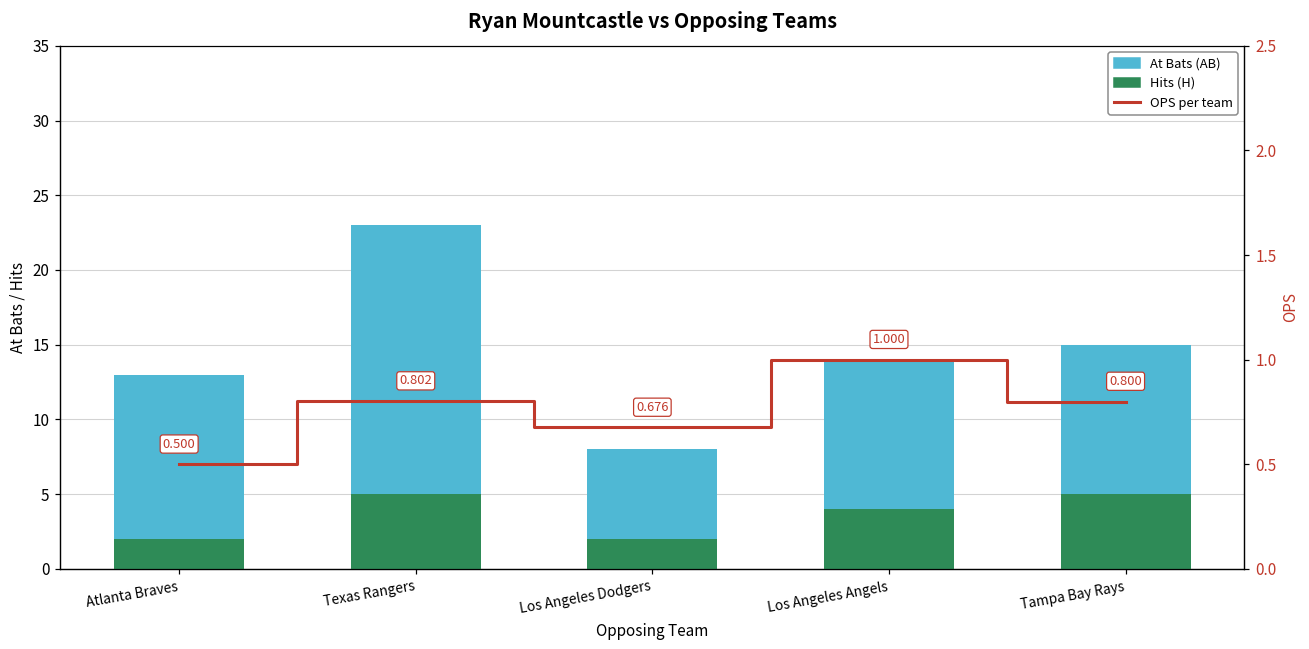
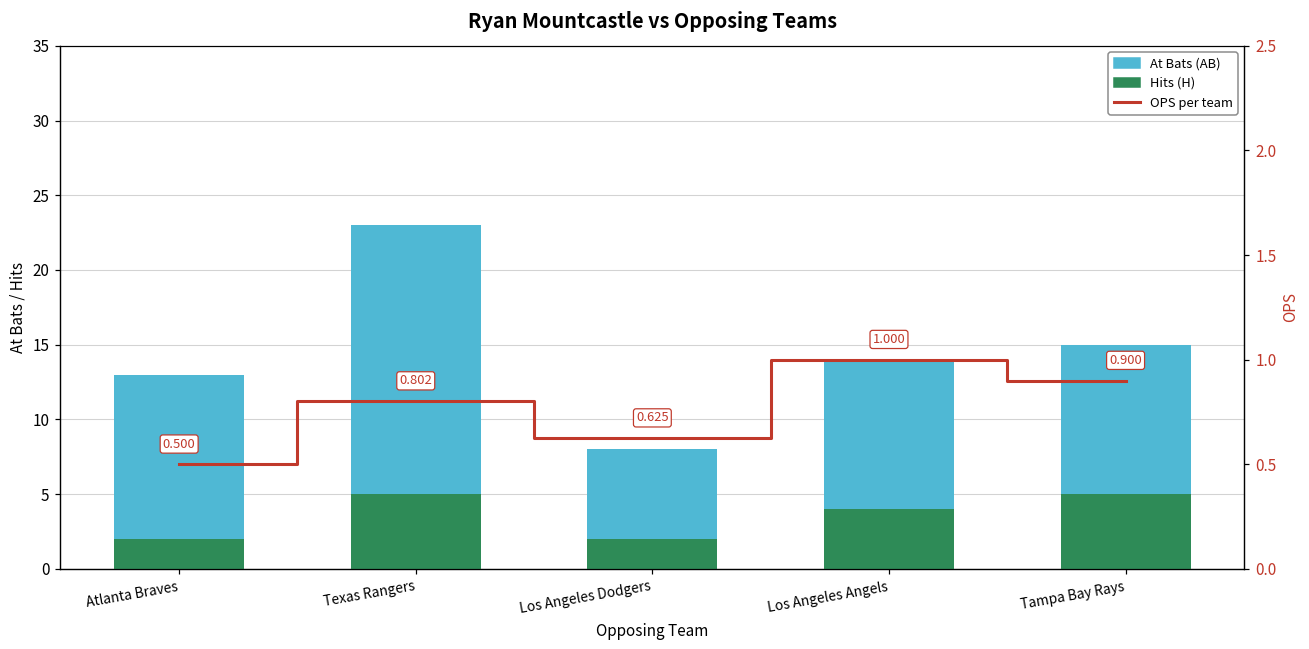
  {
    "OPS per team": {
-     "Los Angeles Dodgers": 0.676,
-     "Tampa Bay Rays": 0.800
+     "Los Angeles Dodgers": 0.625,
+     "Tampa Bay Rays": 0.900
    }
  }
